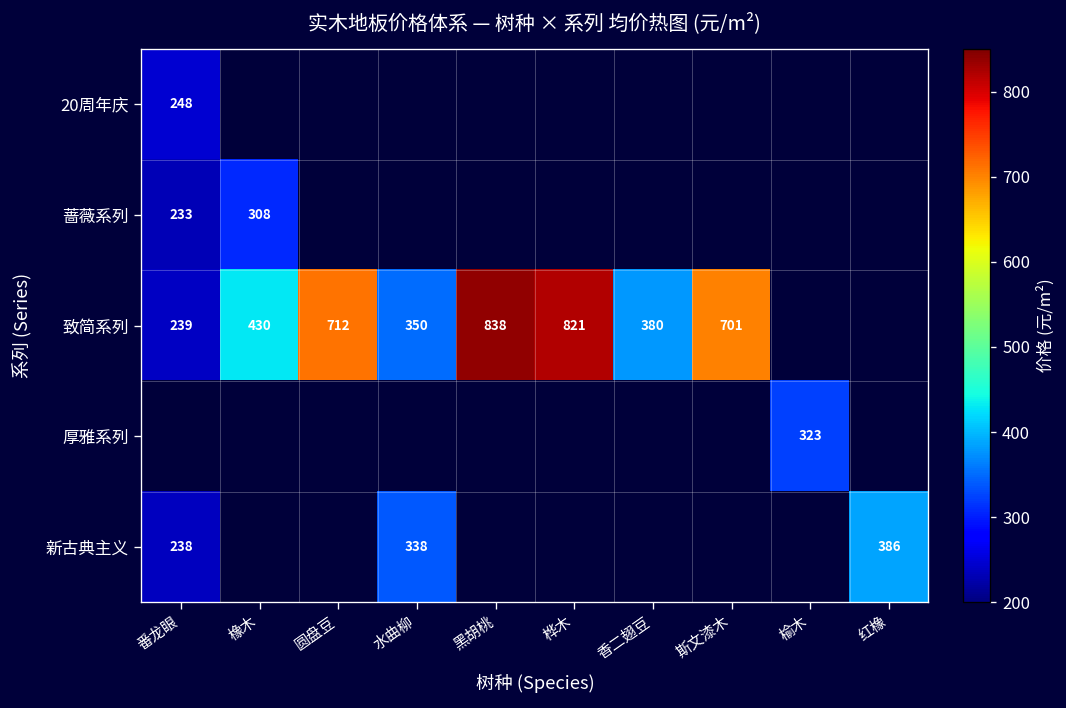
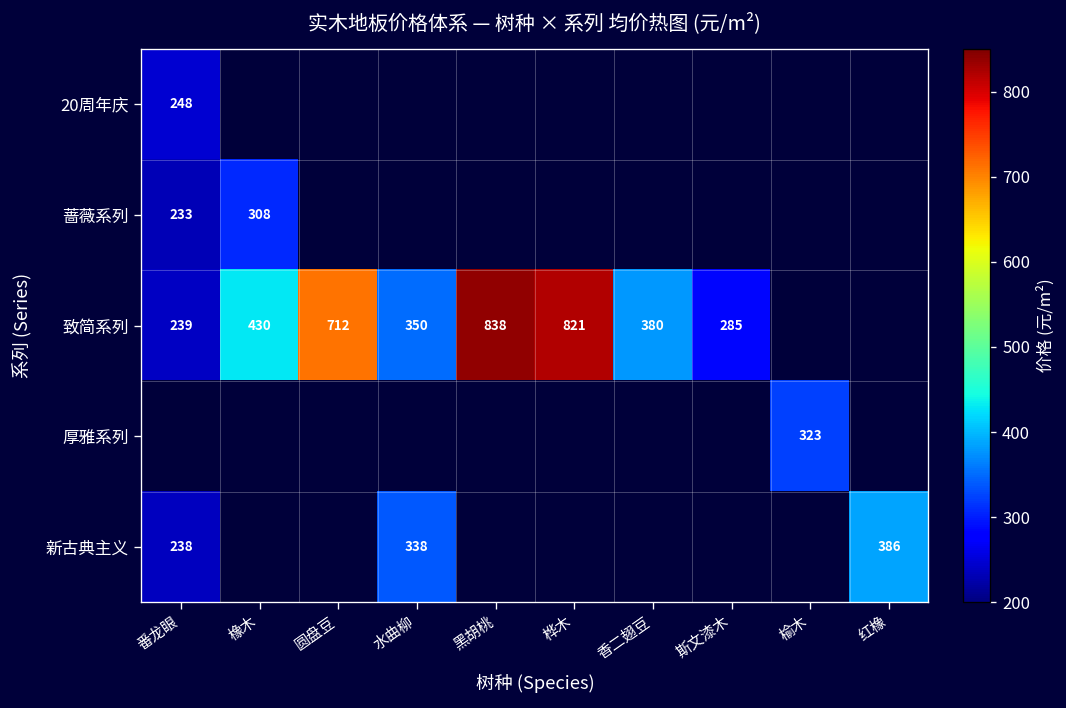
  {
    "20周年庆": {
      "番龙眼": 248
    },
    "蔷薇系列": {
      "番龙眼": 233,
      "橡木": 308
    },
    "致简系列": {
      "番龙眼": 239,
      "橡木": 430,
      "圆盘豆": 712,
      "水曲柳": 350,
      "黑胡桃": 838,
      "桦木": 821,
      "香二翅豆": 380,
-     "斯文漆木": 701
+     "斯文漆木": 285
    },
    "厚雅系列": {
      "榆木": 323
    },
    "新古典主义": {
      "番龙眼": 238,
      "水曲柳": 338,
      "红橡": 386
    }
  }
